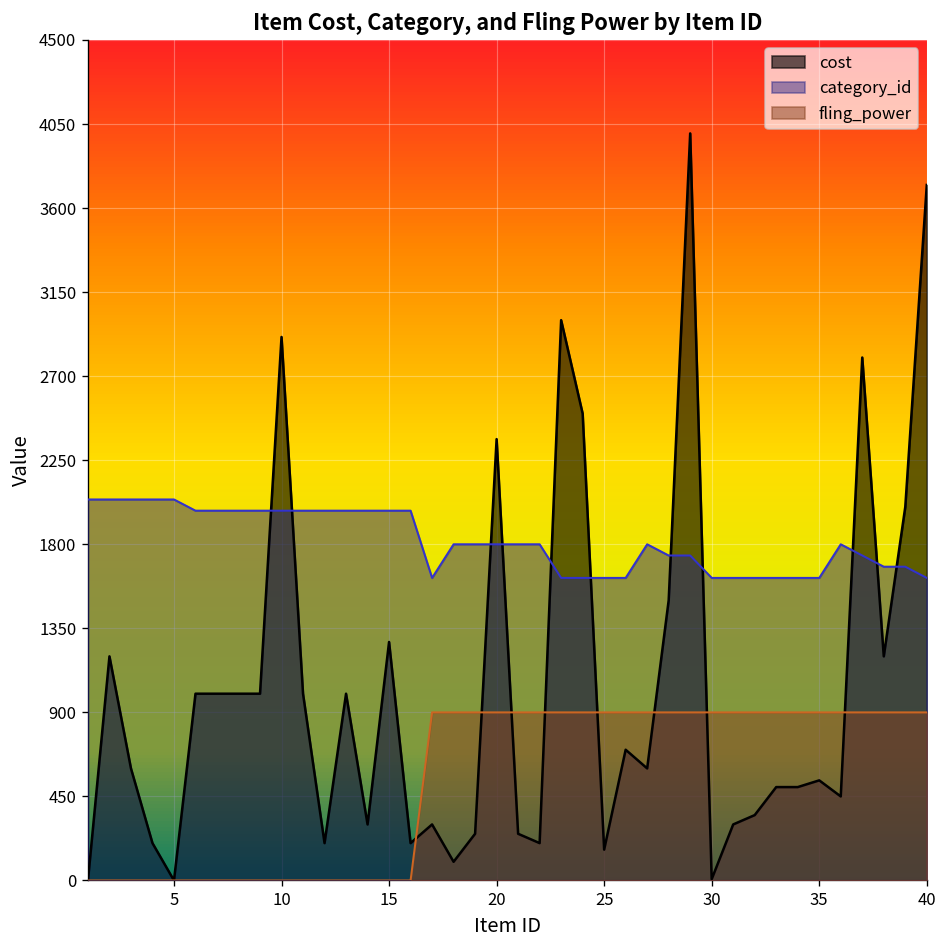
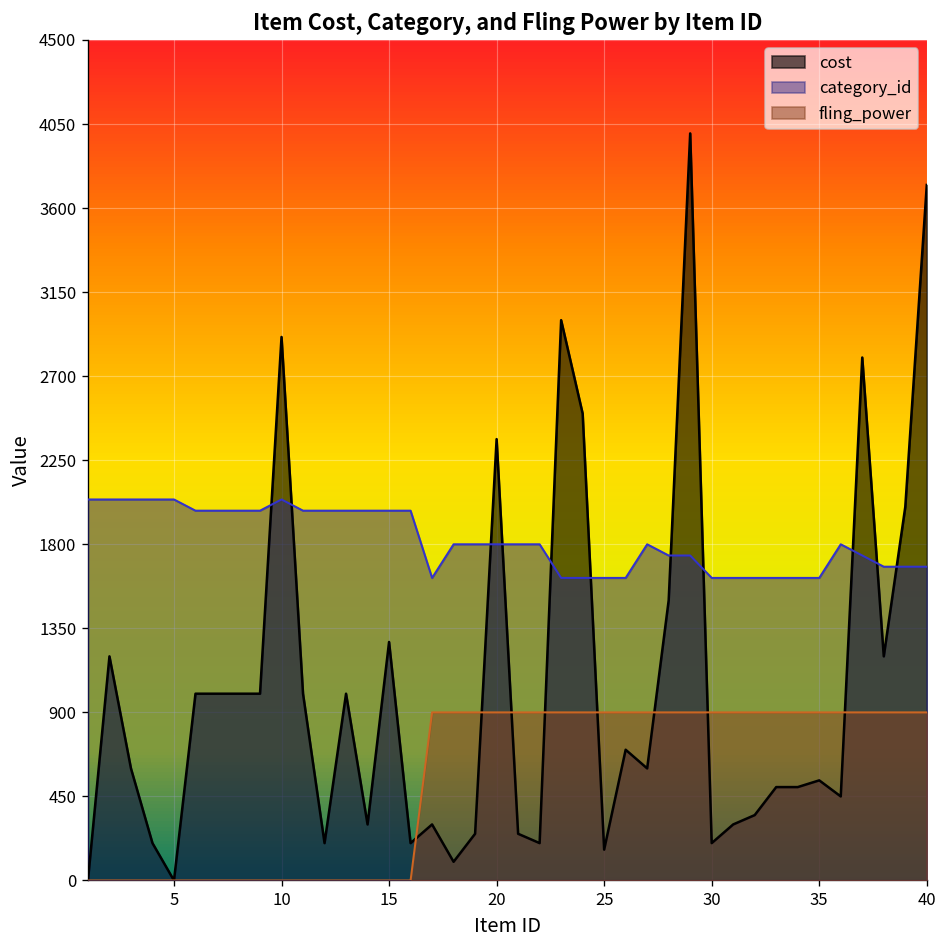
  {
    "cost": {
      "10": 2910,
      "15": 1280,
      "20": 2360,
      "25": 170,
-     "30": 10,
+     "30": 200,
      "35": 540,
      "40": 3720
    },
    "category_id": {
      "5": 2040,
-     "10": 1980,
+     "10": 2040,
      "15": 1980,
      "20": 1800,
      "25": 1620,
      "30": 1620,
      "35": 1620,
-     "40": 1620
+     "40": 1680
    },
    "fling_power": {
      "10": 0,
      "15": 0,
      "20": 900,
      "25": 900,
      "30": 900,
      "35": 900,
      "40": 900
    }
  }
